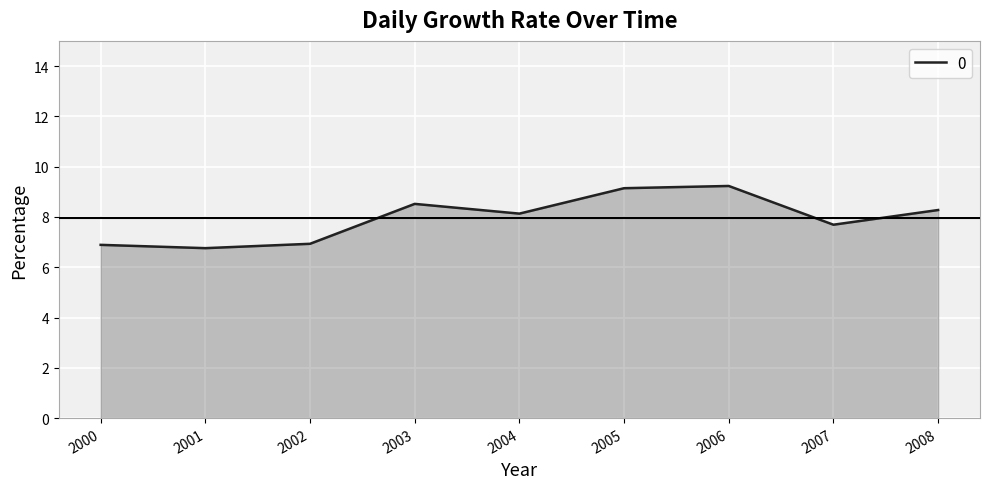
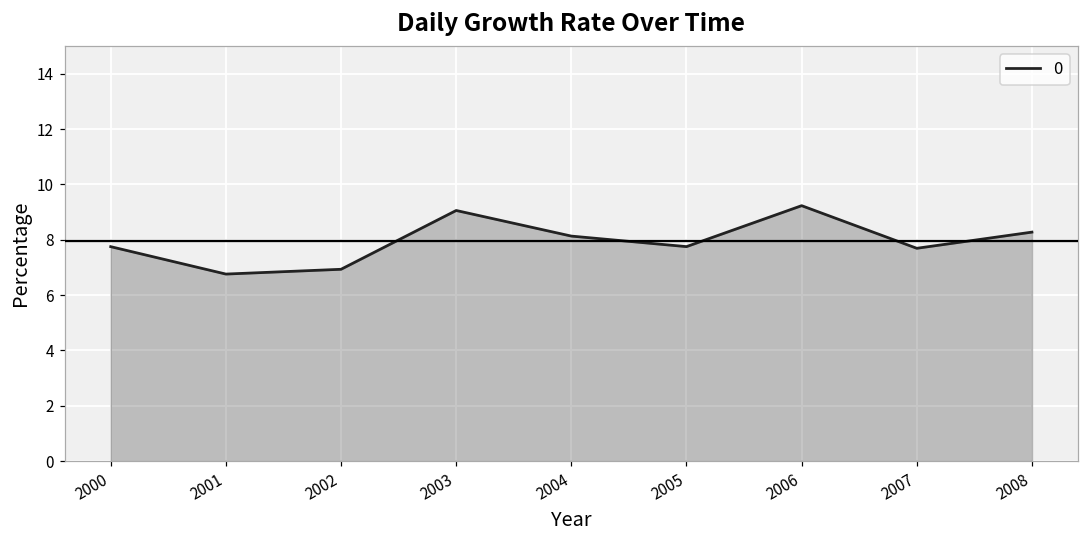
  {
-   "2000": 6.9,
+   "2000": 7.7,
    "2001": 6.8,
    "2002": 6.9,
-   "2003": 8.5,
+   "2003": 9.1,
    "2004": 8.1,
-   "2005": 9.1,
+   "2005": 7.8,
    "2006": 9.2,
    "2007": 7.7,
    "2008": 8.3
  }
